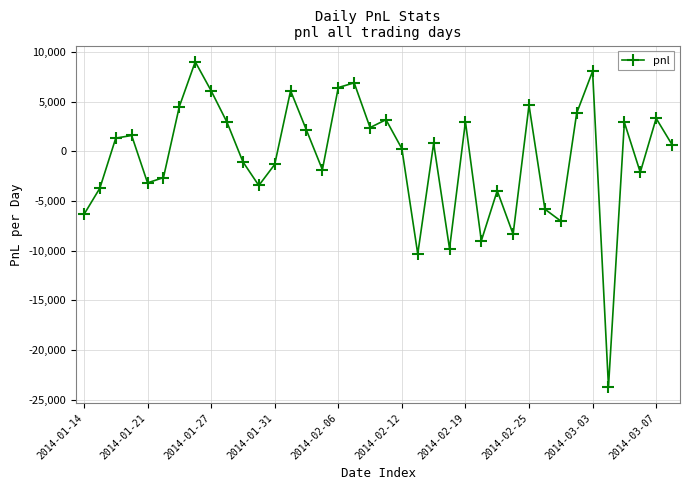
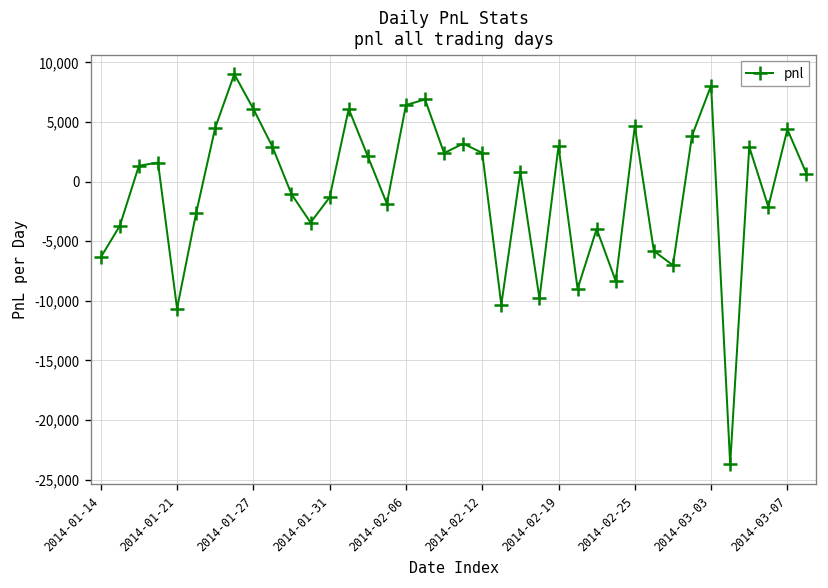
  {
    "2014-01-14": "-6,000",
-   "2014-01-21": "-3,000",
+   "2014-01-21": "-11,000",
    "2014-01-27": "6,000",
    "2014-01-31": "-1,000",
    "2014-02-06": "6,000",
-   "2014-02-12": "0",
+   "2014-02-12": "2,000",
    "2014-02-19": "3,000",
    "2014-02-25": "5,000",
    "2014-03-03": "8,000",
-   "2014-03-07": "3,000"
+   "2014-03-07": "4,000"
  }
